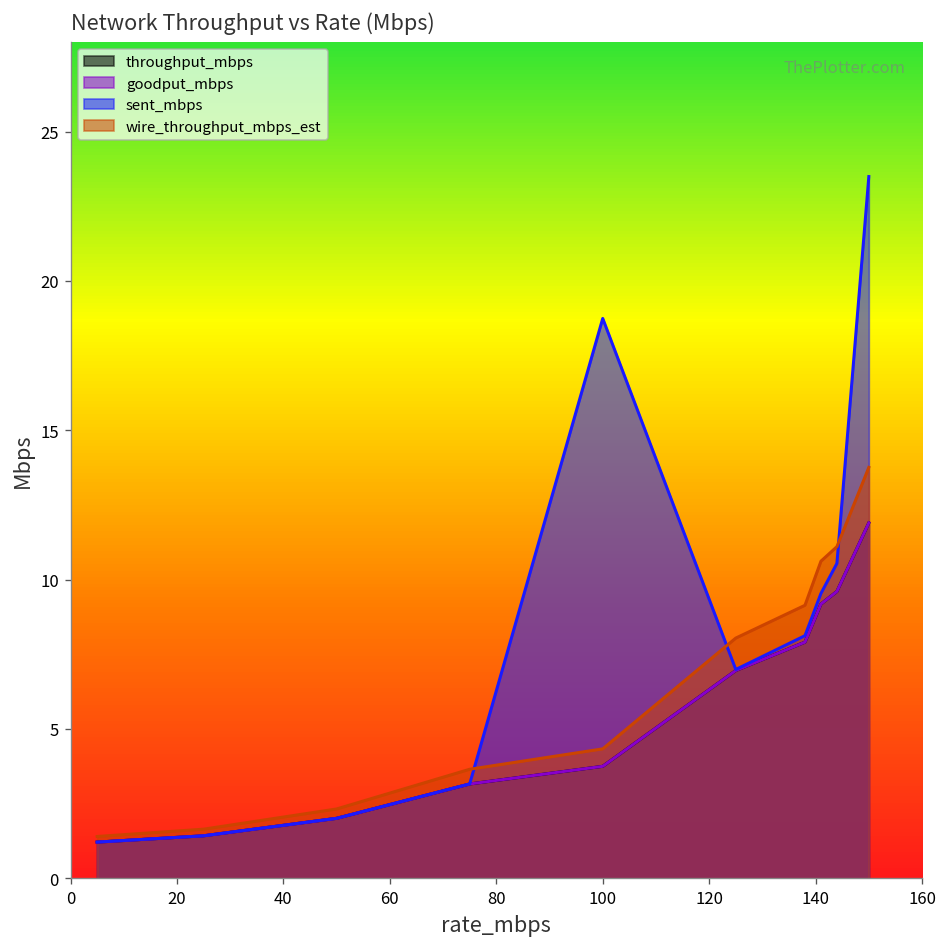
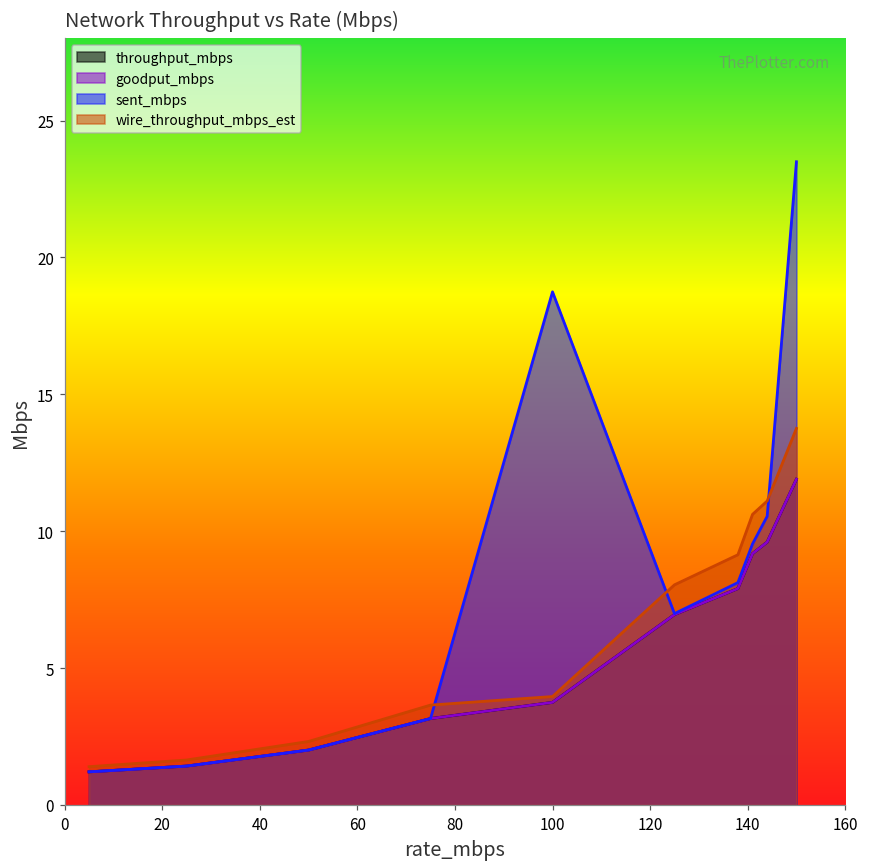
  {
    "goodput_mbps": {
      "100": 3.7
    },
    "sent_mbps": {
      "100": 18.7
    },
    "wire_throughput_mbps_est": {
-     "100": 4.3
+     "100": 4.0
    }
  }
